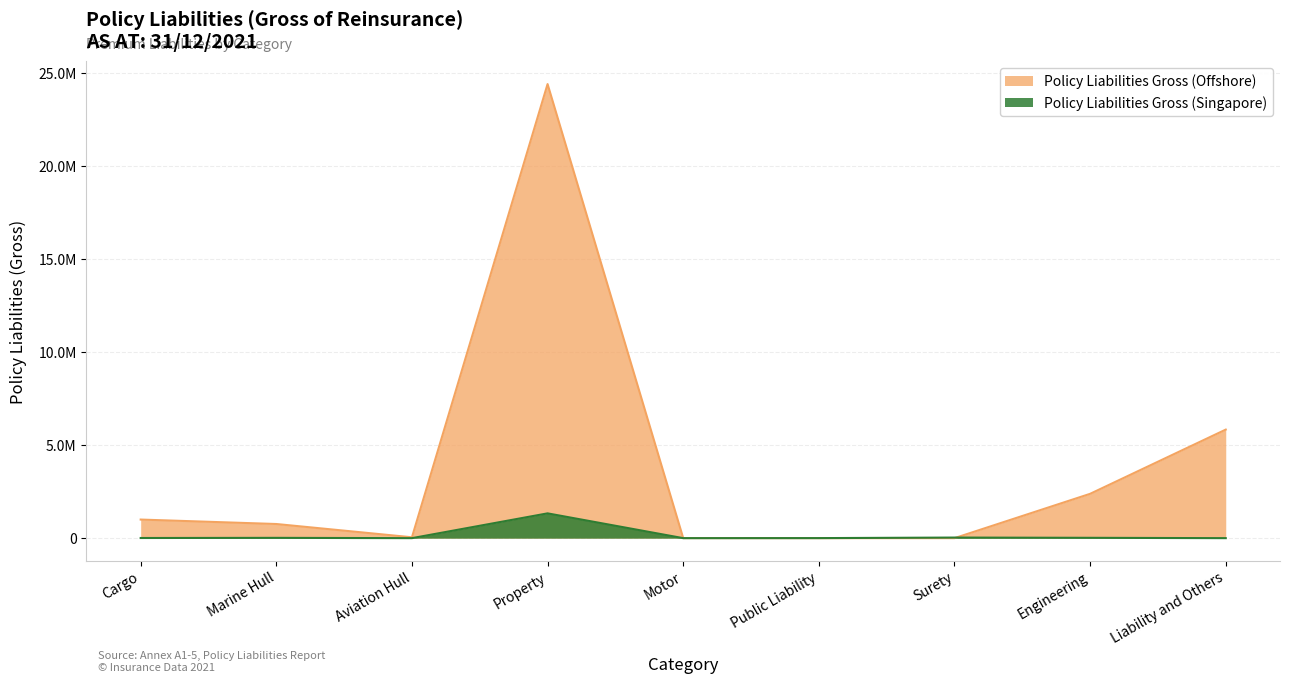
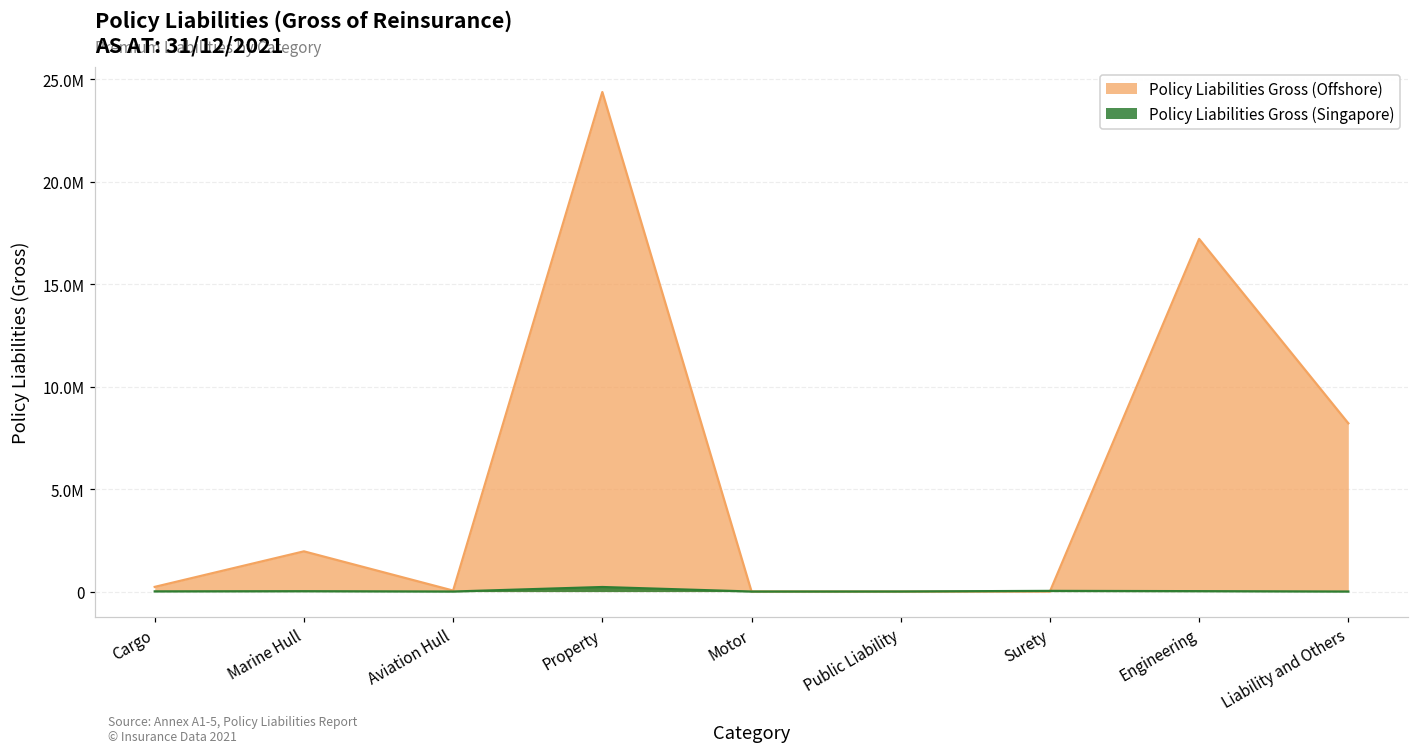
  {
    "Policy Liabilities Gross (Offshore)": {
-     "Cargo": 1000000,
-     "Marine Hull": 800000,
+     "Cargo": 200000,
+     "Marine Hull": 2000000,
      "Property": 24400000,
-     "Engineering": 2400000,
-     "Liability and Others": 5800000
+     "Engineering": 17200000,
+     "Liability and Others": 8200000
    },
    "Policy Liabilities Gross (Singapore)": {
      "Cargo": 0,
      "Marine Hull": 0,
-     "Property": 1300000,
+     "Property": 200000,
      "Engineering": 0,
      "Liability and Others": 0
    }
  }
